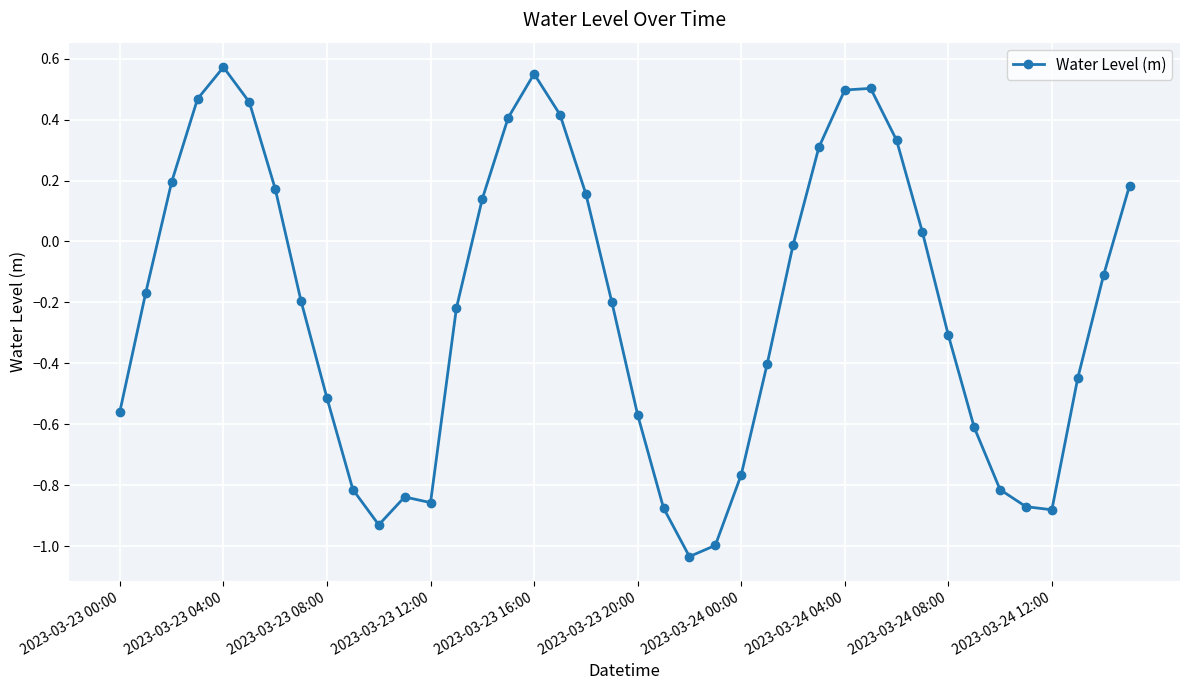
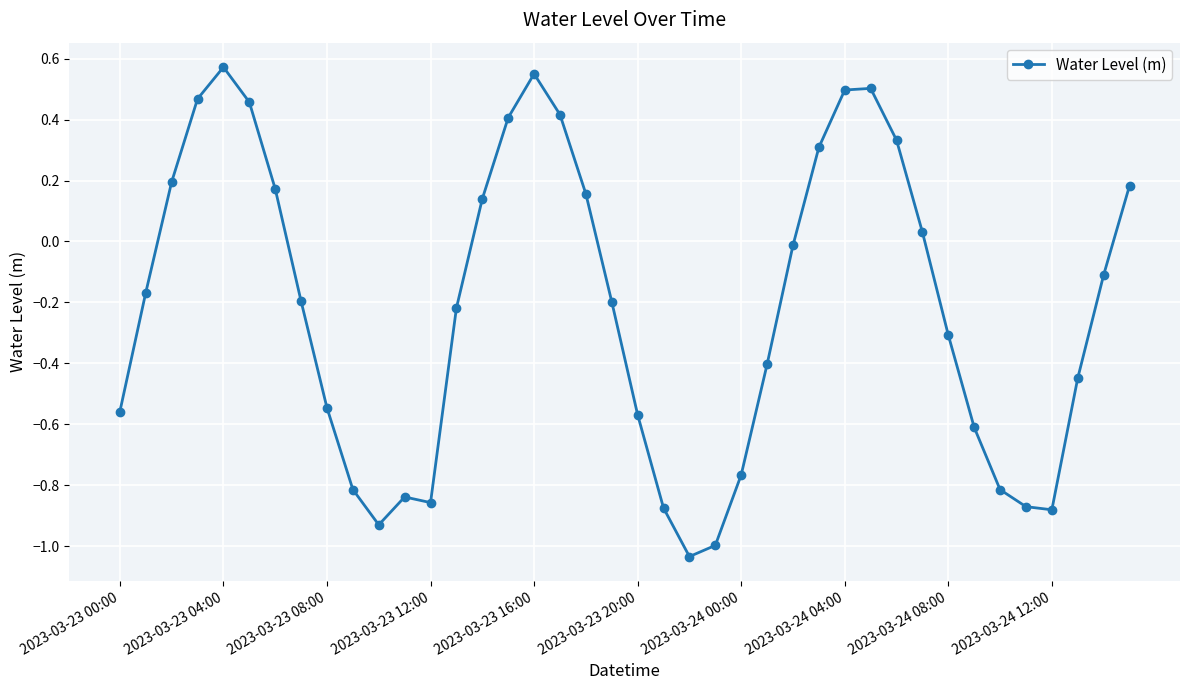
  {
    "2023-03-23 00:00": -0.56,
    "2023-03-23 04:00": 0.57,
-   "2023-03-23 08:00": -0.51,
+   "2023-03-23 08:00": -0.55,
    "2023-03-23 12:00": -0.86,
    "2023-03-23 16:00": 0.55,
    "2023-03-23 20:00": -0.57,
    "2023-03-24 00:00": -0.77,
    "2023-03-24 04:00": 0.50,
    "2023-03-24 08:00": -0.31,
    "2023-03-24 12:00": -0.88
  }
